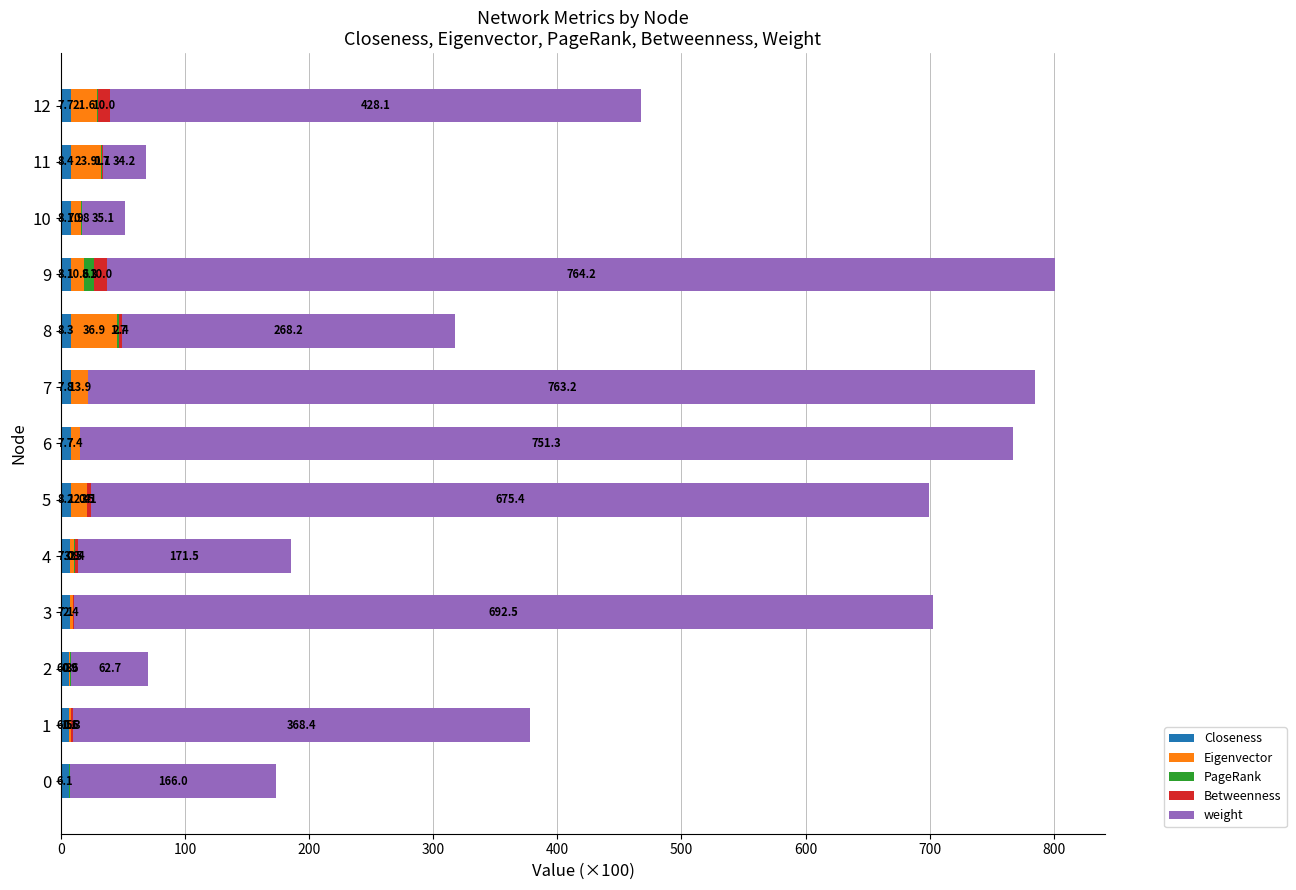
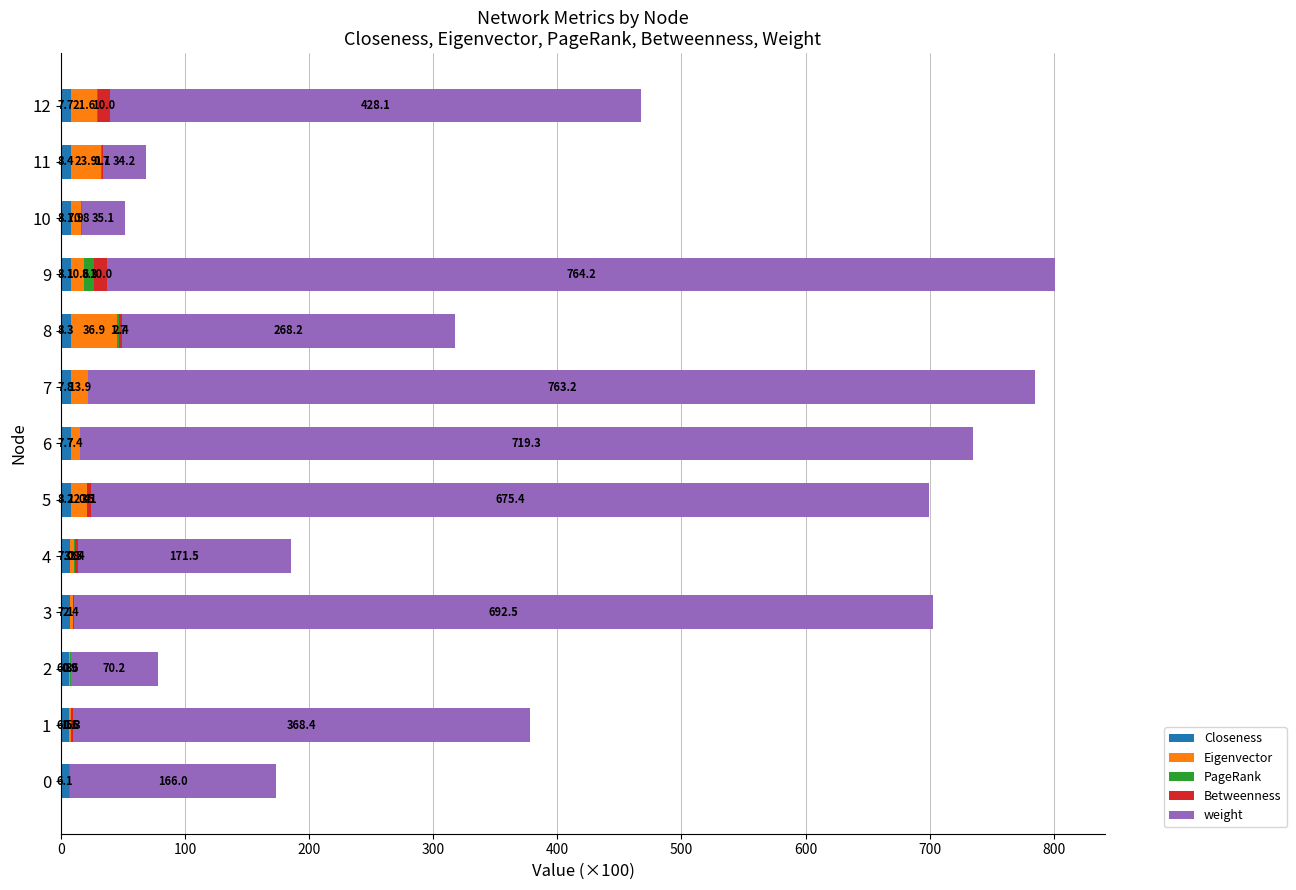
  {
    "Closeness": {
      "12": 7.7,
      "11": 8.4,
      "8": 8.3,
      "0": 6.1
    },
    "Eigenvector": {
      "12": 21.6,
      "8": 36.9
    },
    "Betweenness": {
      "12": 10.0
    },
    "weight": {
      "12": 428.1,
      "11": 34.2,
      "10": 35.1,
      "9": 764.2,
      "8": 268.2,
      "7": 763.2,
-     "6": 751.3,
+     "6": 719.3,
      "5": 675.4,
      "4": 171.5,
      "3": 692.5,
-     "2": 62.7,
+     "2": 70.2,
      "1": 368.4,
      "0": 166.0
    }
  }
